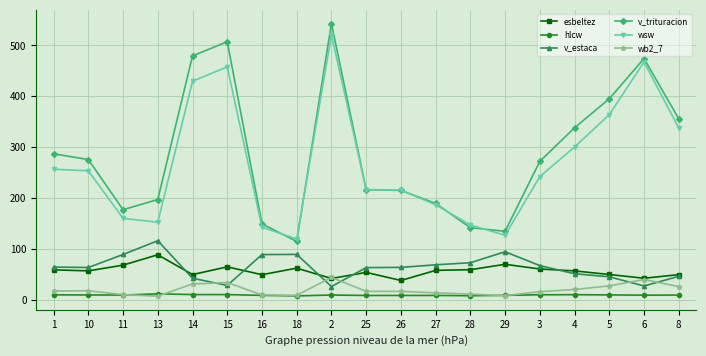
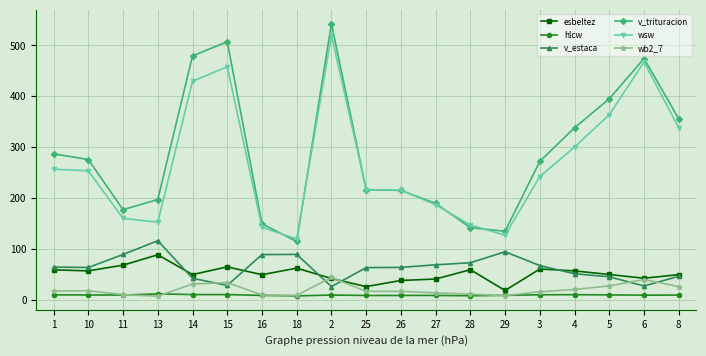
  {
    "esbeltez": {
      "1": 60,
      "10": 60,
      "11": 70,
      "13": 90,
      "14": 50,
      "15": 60,
      "16": 50,
      "18": 60,
-     "25": 50,
+     "25": 30,
      "26": 40,
-     "27": 60,
+     "27": 40,
      "28": 60,
-     "29": 70,
+     "29": 20,
      "3": 60,
      "4": 60
    }
  }
